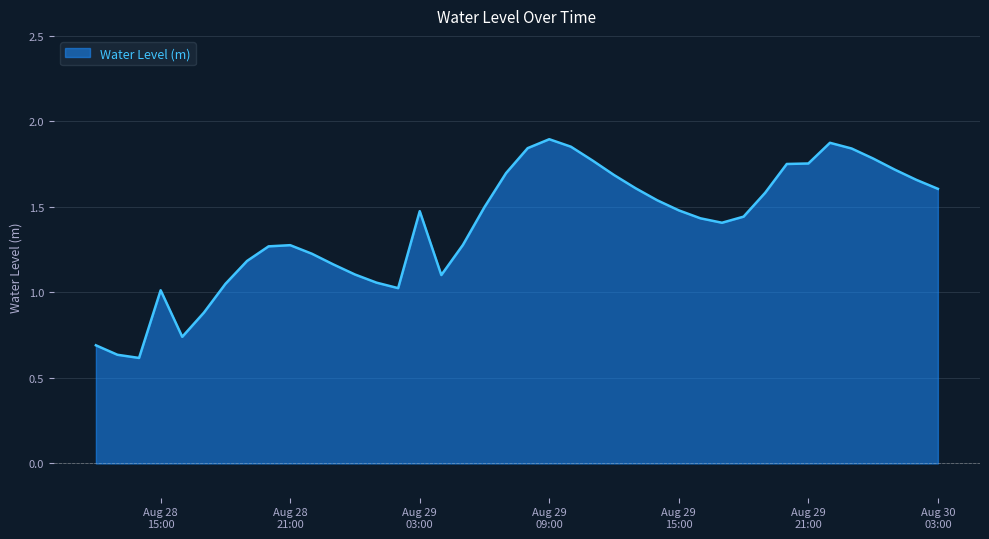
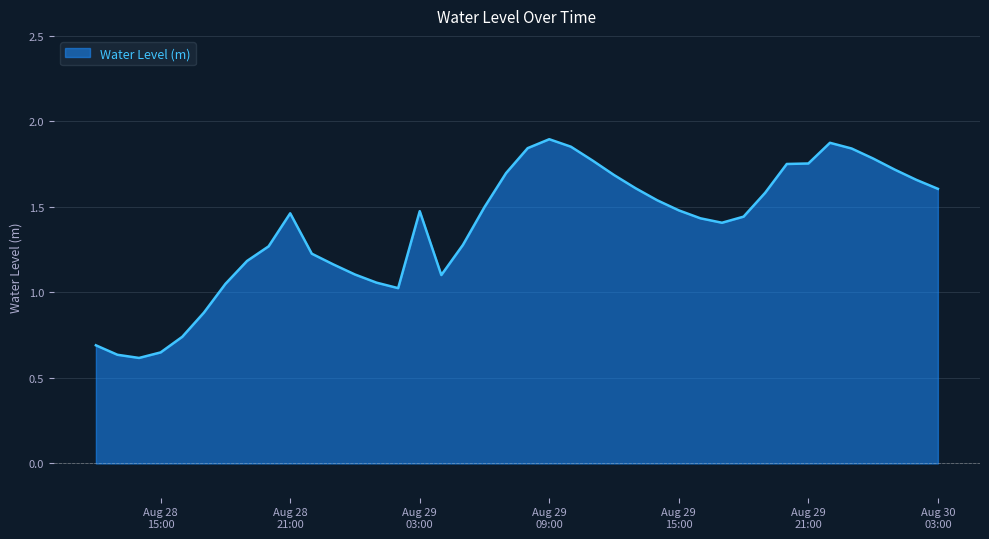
  {
-   "Aug 28 15:00": 1.01,
-   "Aug 28 21:00": 1.28,
+   "Aug 28 15:00": 0.65,
+   "Aug 28 21:00": 1.46,
    "Aug 29 03:00": 1.48,
    "Aug 29 09:00": 1.90,
    "Aug 29 15:00": 1.48,
    "Aug 29 21:00": 1.75,
    "Aug 30 03:00": 1.61
  }
